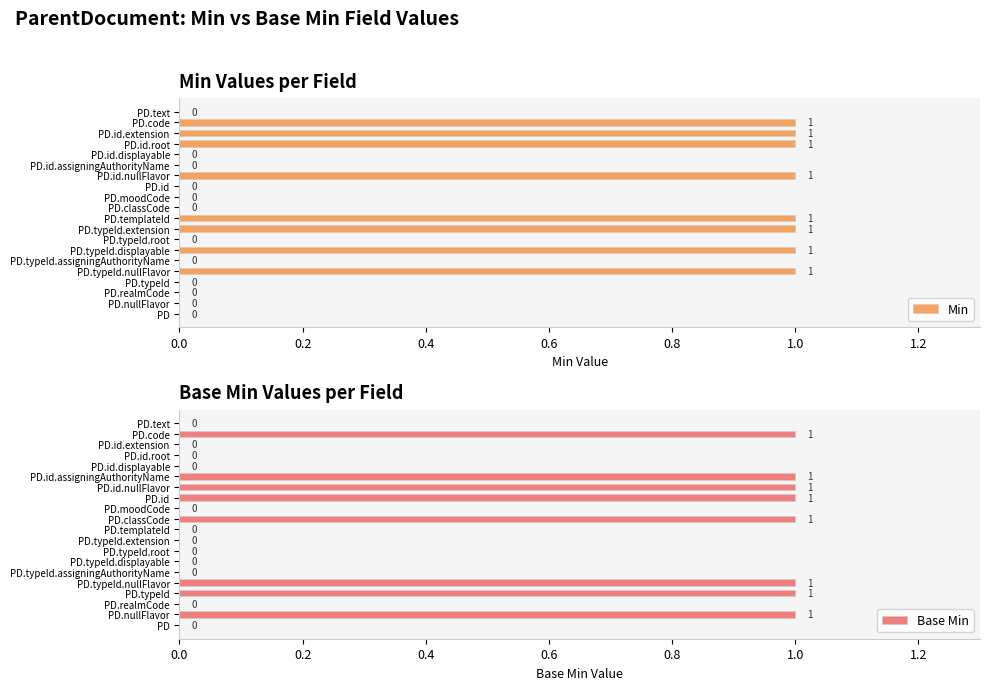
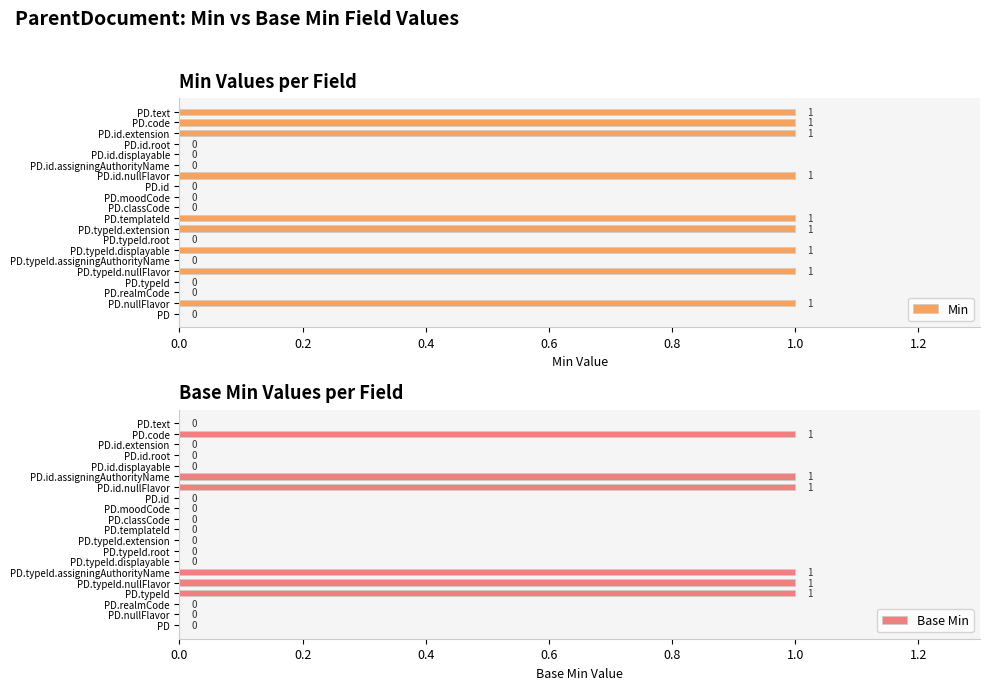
  {
    "Min Values per Field": {
-     "PD.text": 0,
+     "PD.text": 1,
      "PD.code": 1,
      "PD.id.extension": 1,
-     "PD.id.root": 1,
+     "PD.id.root": 0,
      "PD.id.displayable": 0,
      "PD.id.assigningAuthorityName": 0,
      "PD.id.nullFlavor": 1,
      "PD.id": 0,
      "PD.moodCode": 0,
      "PD.classCode": 0,
      "PD.templateId": 1,
      "PD.typeId.extension": 1,
      "PD.typeId.root": 0,
      "PD.typeId.displayable": 1,
      "PD.typeId.assigningAuthorityName": 0,
      "PD.typeId.nullFlavor": 1,
      "PD.typeId": 0,
      "PD.realmCode": 0,
-     "PD.nullFlavor": 0,
+     "PD.nullFlavor": 1,
      "PD": 0
    },
    "Base Min Values per Field": {
      "PD.text": 0,
      "PD.code": 1,
      "PD.id.extension": 0,
      "PD.id.root": 0,
      "PD.id.displayable": 0,
      "PD.id.assigningAuthorityName": 1,
      "PD.id.nullFlavor": 1,
-     "PD.id": 1,
+     "PD.id": 0,
      "PD.moodCode": 0,
-     "PD.classCode": 1,
+     "PD.classCode": 0,
      "PD.templateId": 0,
      "PD.typeId.extension": 0,
      "PD.typeId.root": 0,
      "PD.typeId.displayable": 0,
-     "PD.typeId.assigningAuthorityName": 0,
+     "PD.typeId.assigningAuthorityName": 1,
      "PD.typeId.nullFlavor": 1,
      "PD.typeId": 1,
      "PD.realmCode": 0,
-     "PD.nullFlavor": 1,
+     "PD.nullFlavor": 0,
      "PD": 0
    }
  }
